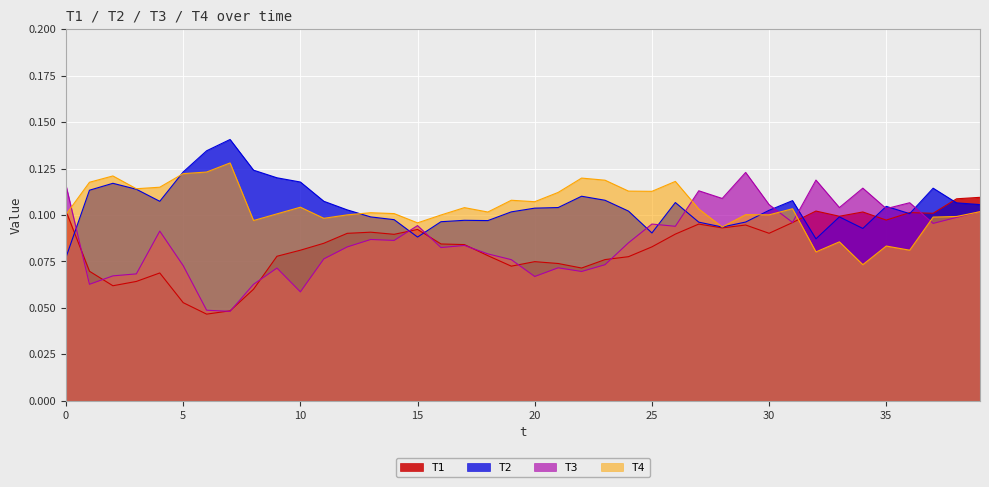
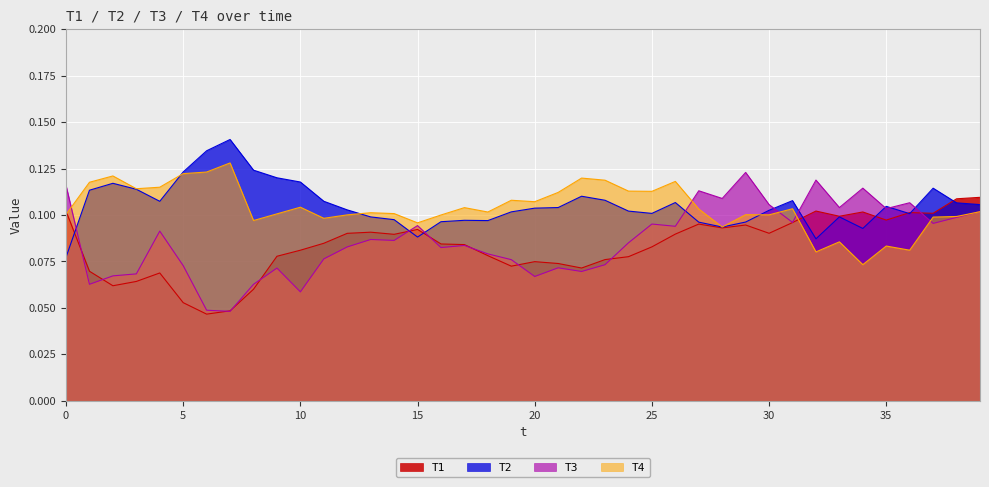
  {
    "T1": {
      "0": 0.102,
      "5": 0.053,
      "10": 0.081,
      "15": 0.092,
      "20": 0.075,
      "25": 0.083,
      "30": 0.090,
      "35": 0.097
    },
    "T2": {
      "0": 0.077,
      "10": 0.118,
      "15": 0.088,
      "20": 0.104,
-     "25": 0.090,
+     "25": 0.101,
      "30": 0.103
    },
    "T3": {
      "0": 0.116,
      "5": 0.073,
      "10": 0.059,
      "15": 0.094,
      "20": 0.067,
      "25": 0.095,
      "30": 0.106
    },
    "T4": {
      "0": 0.100,
      "10": 0.104,
      "15": 0.096,
      "20": 0.107,
      "25": 0.113,
      "30": 0.100,
      "35": 0.083
    }
  }
